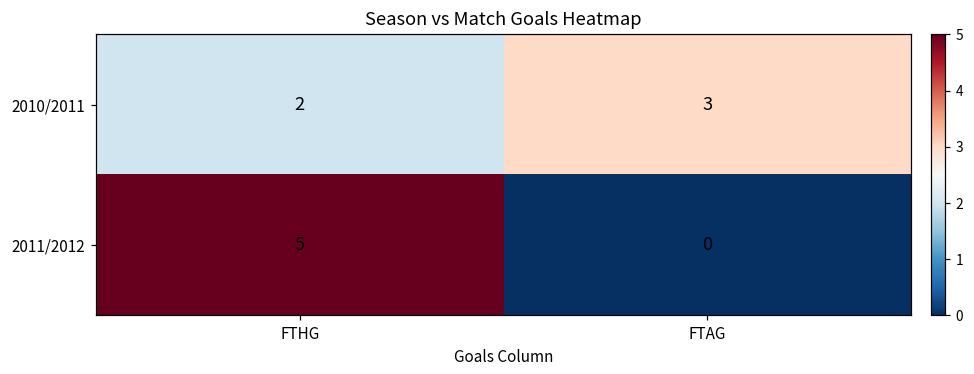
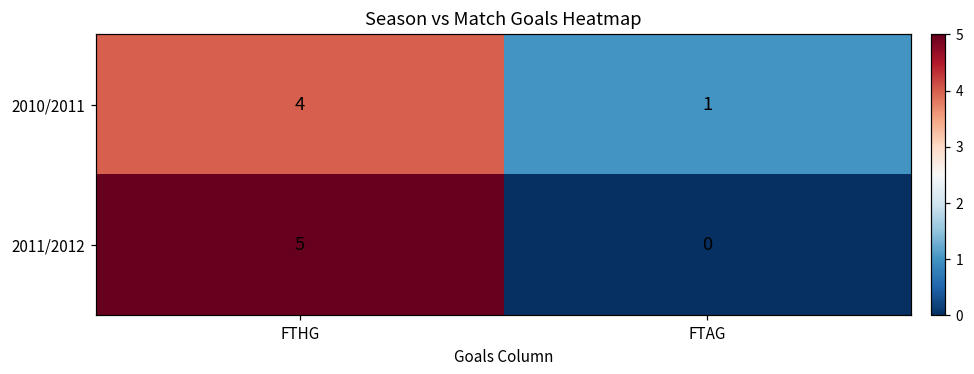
  {
    "2010/2011": {
-     "FTHG": 2,
-     "FTAG": 3
+     "FTHG": 4,
+     "FTAG": 1
    },
    "2011/2012": {
      "FTHG": 5,
      "FTAG": 0
    }
  }
